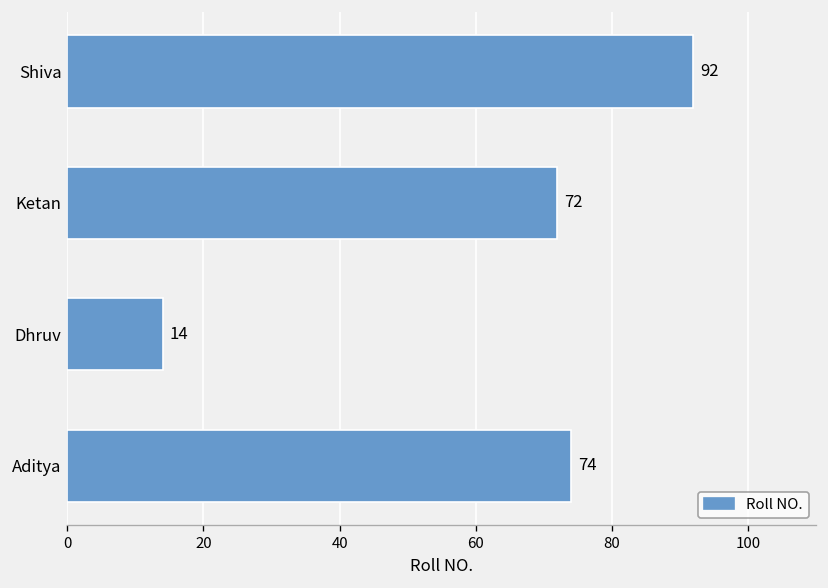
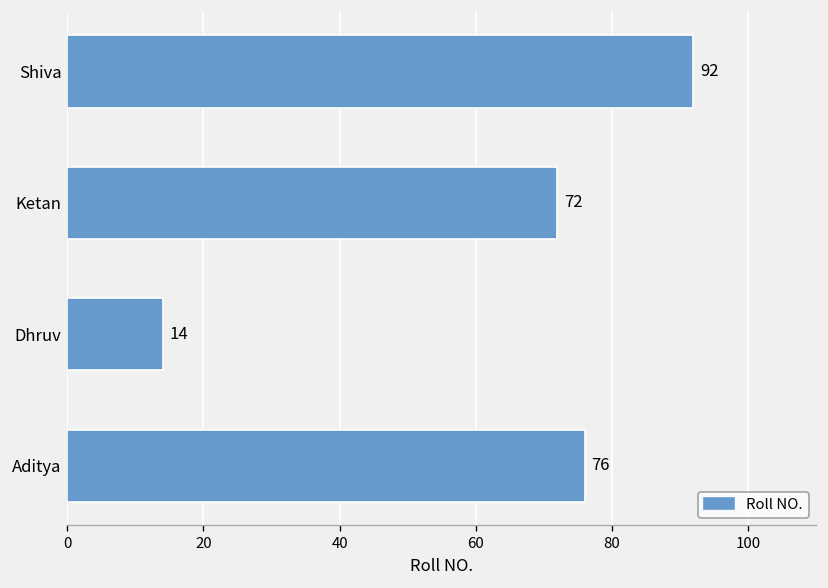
  {
    "Shiva": 92,
    "Ketan": 72,
    "Dhruv": 14,
-   "Aditya": 74
+   "Aditya": 76
  }
